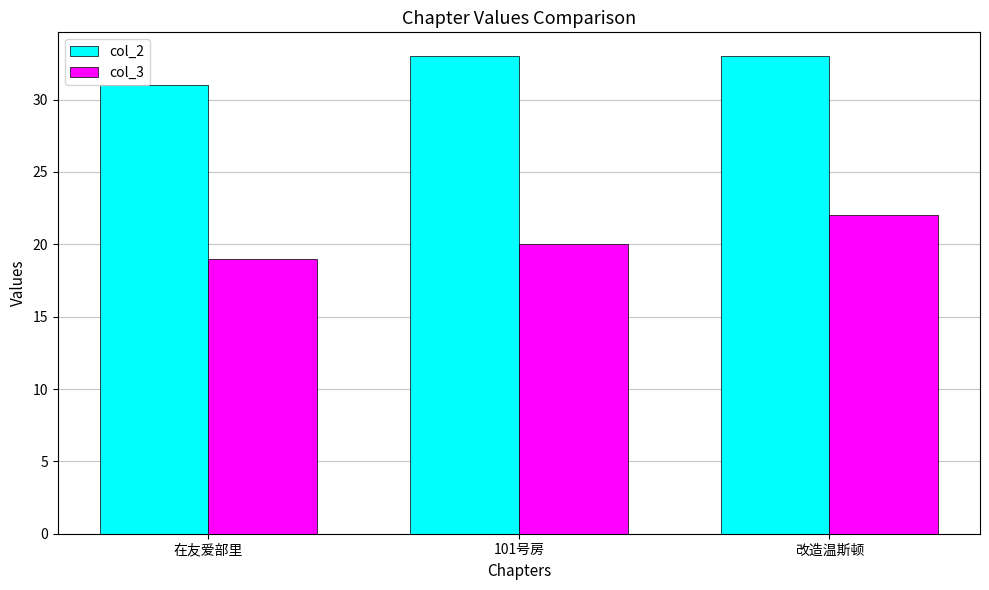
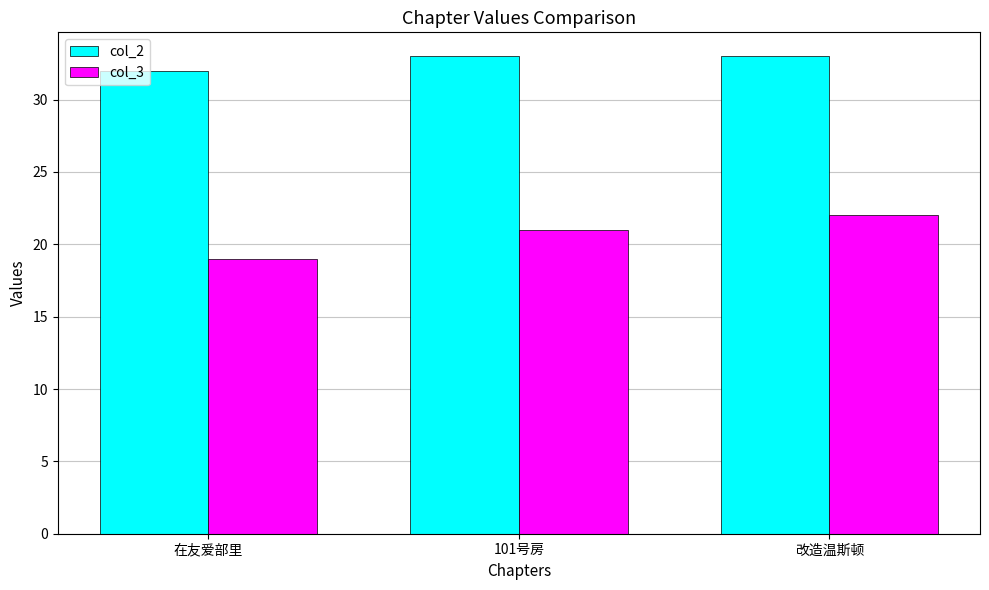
  {
    "col_2": {
-     "在友爱部里": 31,
+     "在友爱部里": 32,
      "101号房": 33,
      "改造温斯顿": 33
    },
    "col_3": {
      "在友爱部里": 19,
-     "101号房": 20,
+     "101号房": 21,
      "改造温斯顿": 22
    }
  }
